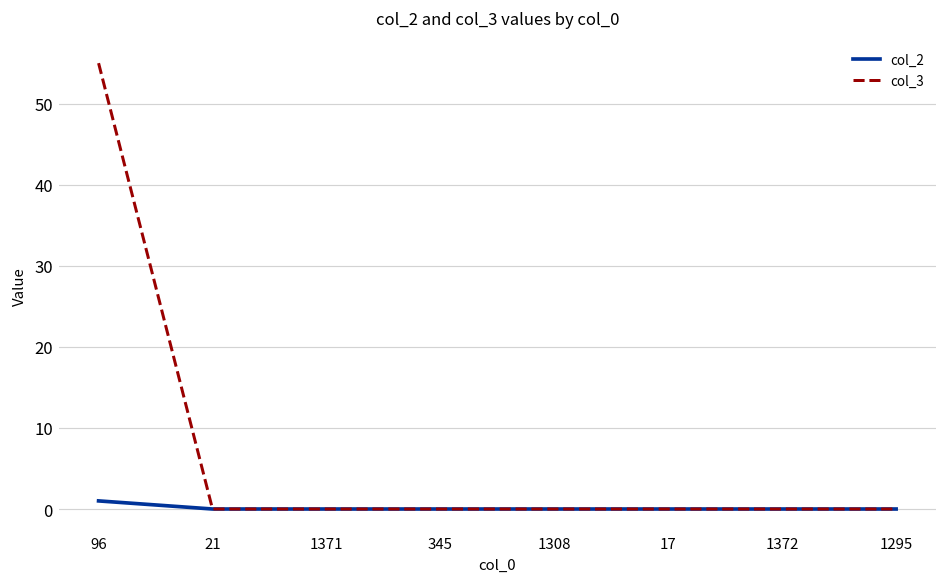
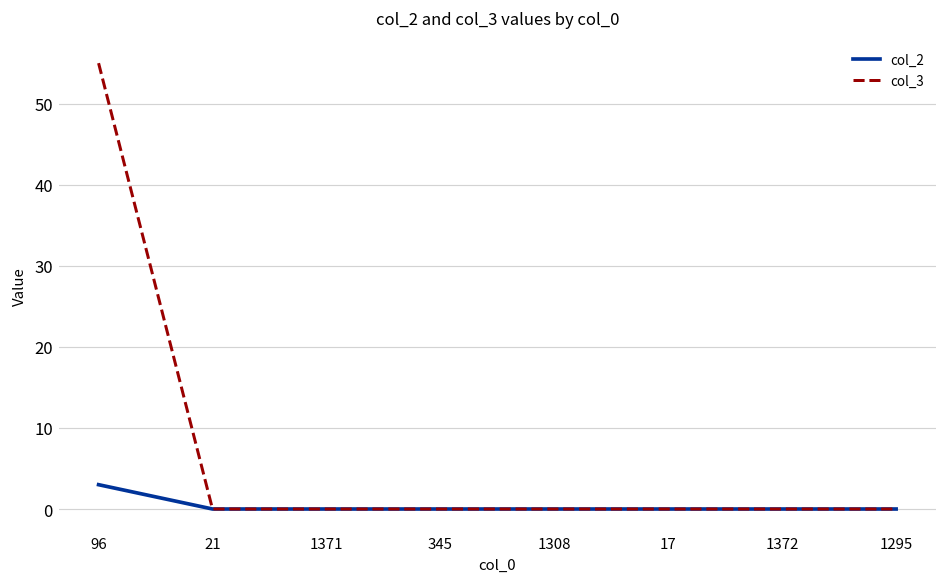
  {
    "col_2": {
-     "96": 1
+     "96": 3
    },
    "col_3": {
      "96": 55
    }
  }
